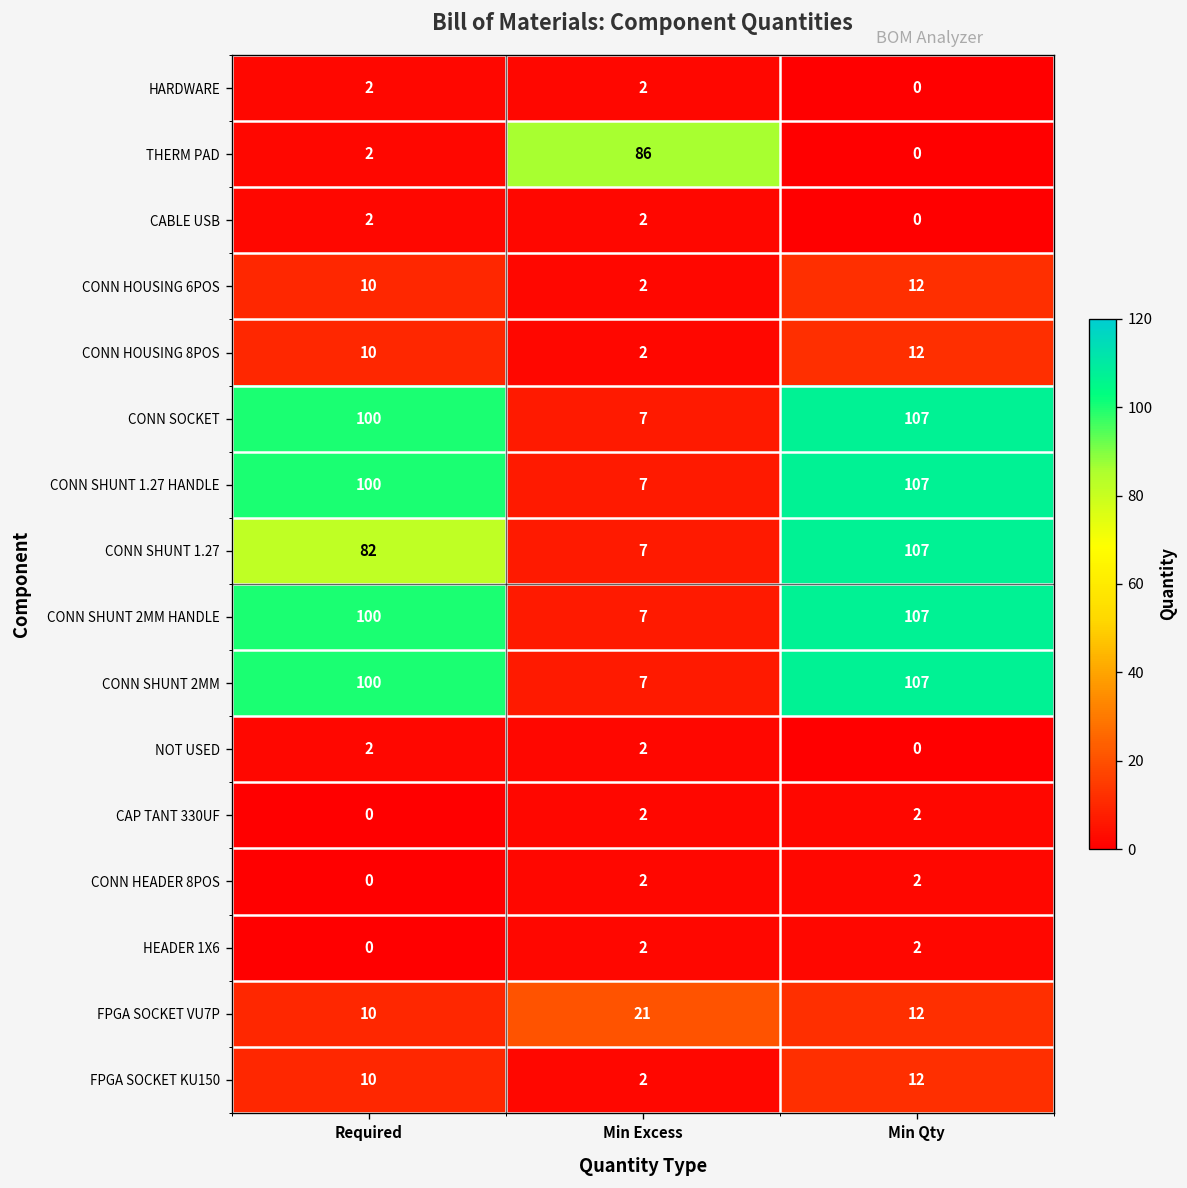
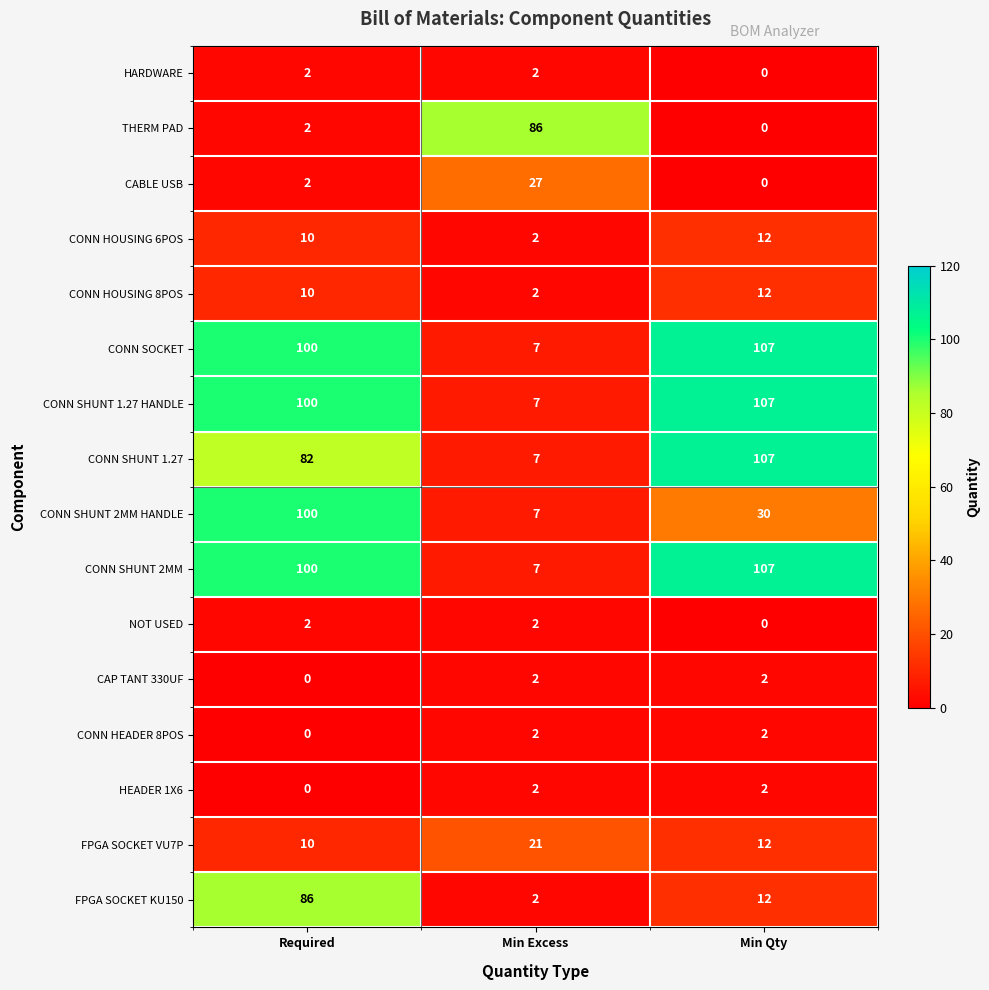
  {
    "HARDWARE": {
      "Required": 2,
      "Min Excess": 2,
      "Min Qty": 0
    },
    "THERM PAD": {
      "Required": 2,
      "Min Excess": 86,
      "Min Qty": 0
    },
    "CABLE USB": {
      "Required": 2,
-     "Min Excess": 2,
+     "Min Excess": 27,
      "Min Qty": 0
    },
    "CONN HOUSING 6POS": {
      "Required": 10,
      "Min Excess": 2,
      "Min Qty": 12
    },
    "CONN HOUSING 8POS": {
      "Required": 10,
      "Min Excess": 2,
      "Min Qty": 12
    },
    "CONN SOCKET": {
      "Required": 100,
      "Min Excess": 7,
      "Min Qty": 107
    },
    "CONN SHUNT 1.27 HANDLE": {
      "Required": 100,
      "Min Excess": 7,
      "Min Qty": 107
    },
    "CONN SHUNT 1.27": {
      "Required": 82,
      "Min Excess": 7,
      "Min Qty": 107
    },
    "CONN SHUNT 2MM HANDLE": {
      "Required": 100,
      "Min Excess": 7,
-     "Min Qty": 107
+     "Min Qty": 30
    },
    "CONN SHUNT 2MM": {
      "Required": 100,
      "Min Excess": 7,
      "Min Qty": 107
    },
    "NOT USED": {
      "Required": 2,
      "Min Excess": 2,
      "Min Qty": 0
    },
    "CAP TANT 330UF": {
      "Required": 0,
      "Min Excess": 2,
      "Min Qty": 2
    },
    "CONN HEADER 8POS": {
      "Required": 0,
      "Min Excess": 2,
      "Min Qty": 2
    },
    "HEADER 1X6": {
      "Required": 0,
      "Min Excess": 2,
      "Min Qty": 2
    },
    "FPGA SOCKET VU7P": {
      "Required": 10,
      "Min Excess": 21,
      "Min Qty": 12
    },
    "FPGA SOCKET KU150": {
-     "Required": 10,
+     "Required": 86,
      "Min Excess": 2,
      "Min Qty": 12
    }
  }
